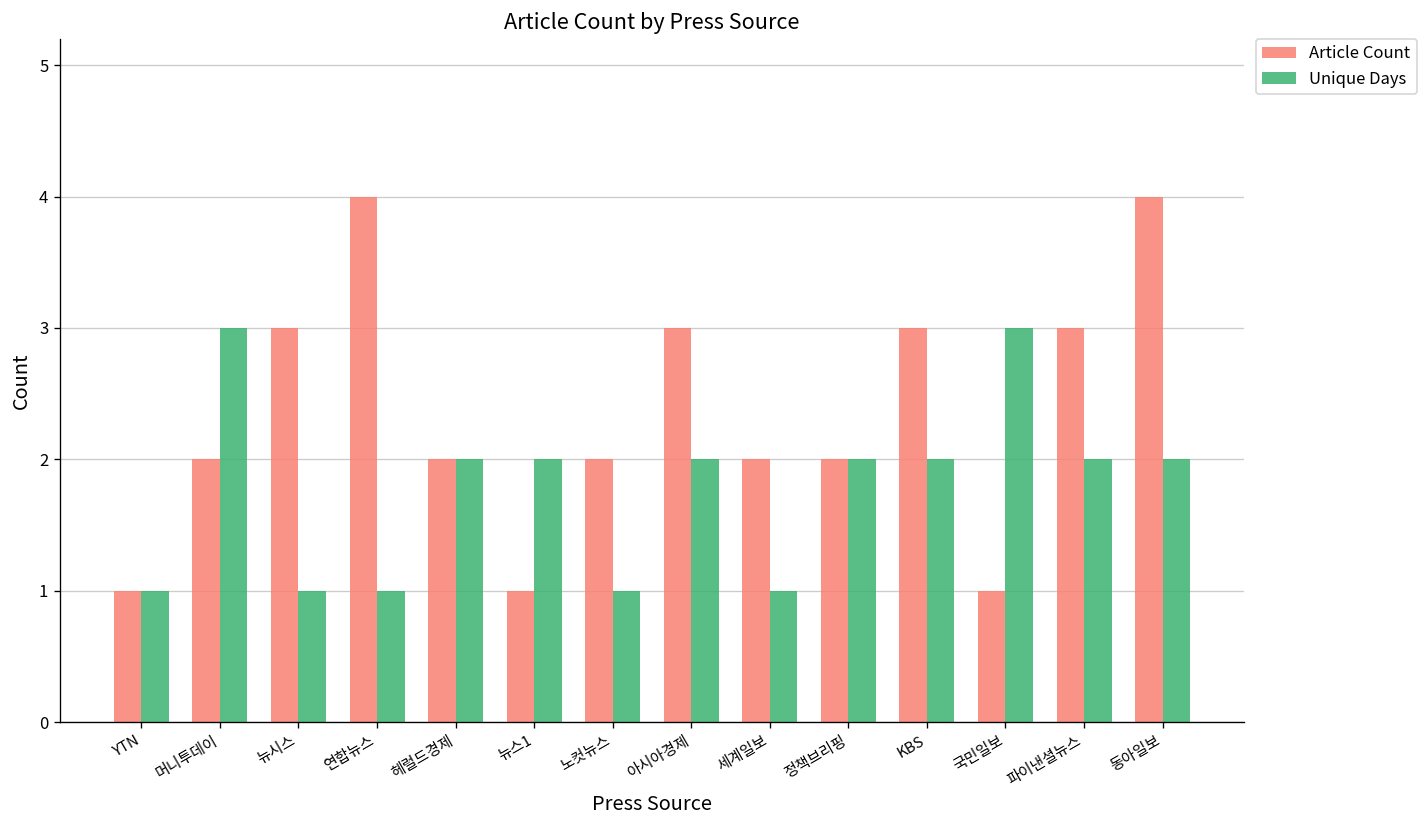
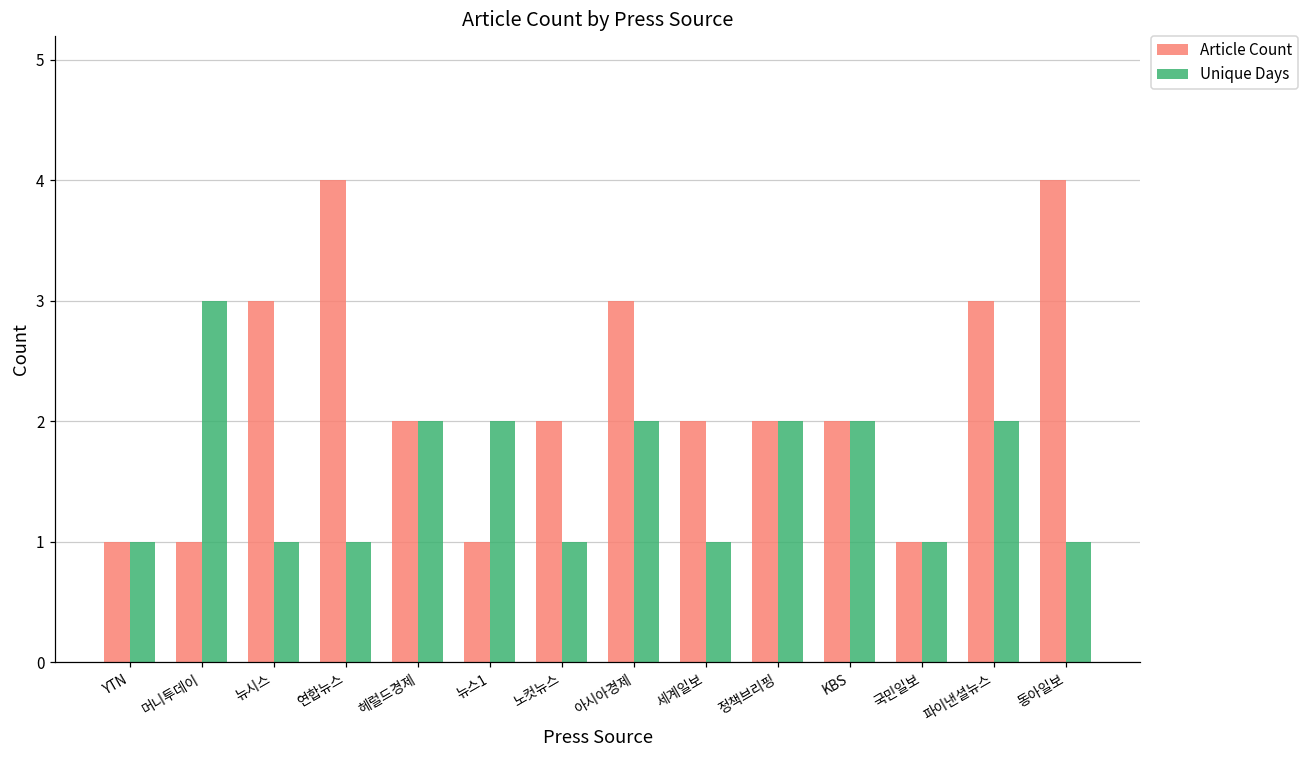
  {
    "Article Count": {
      "YTN": 1,
-     "머니투데이": 2,
+     "머니투데이": 1,
      "뉴시스": 3,
      "연합뉴스": 4,
      "헤럴드경제": 2,
      "뉴스1": 1,
      "노컷뉴스": 2,
      "아시아경제": 3,
      "세계일보": 2,
      "정책브리핑": 2,
-     "KBS": 3,
+     "KBS": 2,
      "국민일보": 1,
      "파이낸셜뉴스": 3,
      "동아일보": 4
    },
    "Unique Days": {
      "YTN": 1,
      "머니투데이": 3,
      "뉴시스": 1,
      "연합뉴스": 1,
      "헤럴드경제": 2,
      "뉴스1": 2,
      "노컷뉴스": 1,
      "아시아경제": 2,
      "세계일보": 1,
      "정책브리핑": 2,
      "KBS": 2,
-     "국민일보": 3,
+     "국민일보": 1,
      "파이낸셜뉴스": 2,
-     "동아일보": 2
+     "동아일보": 1
    }
  }
